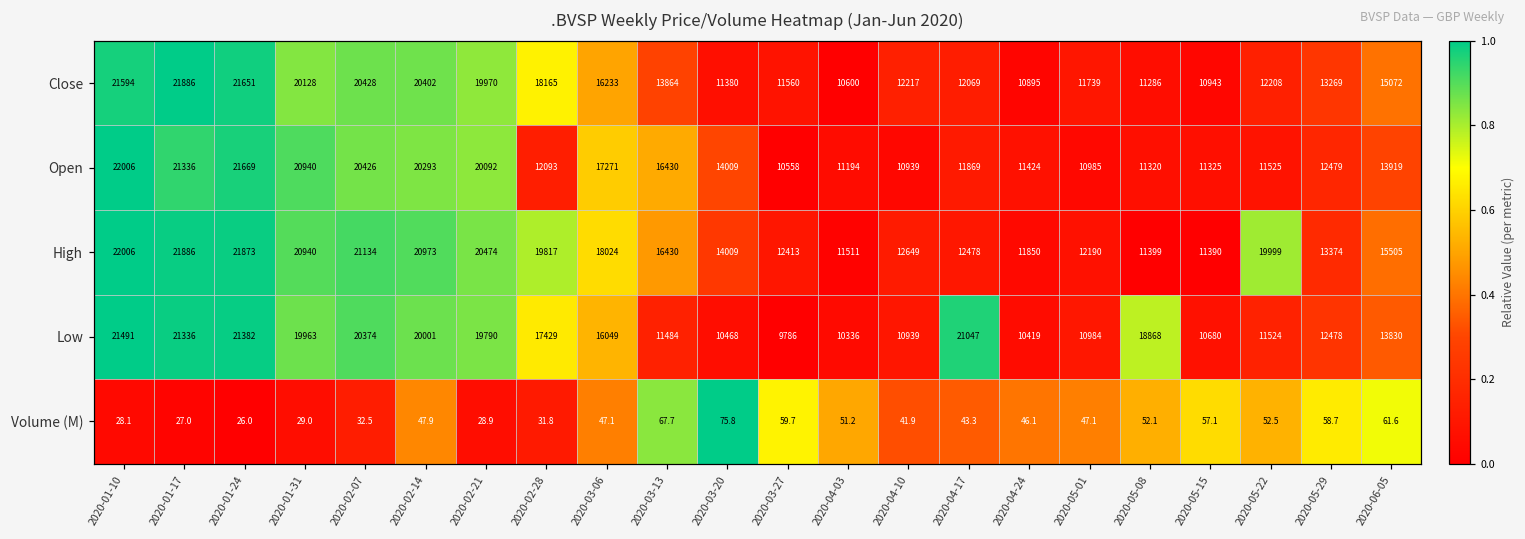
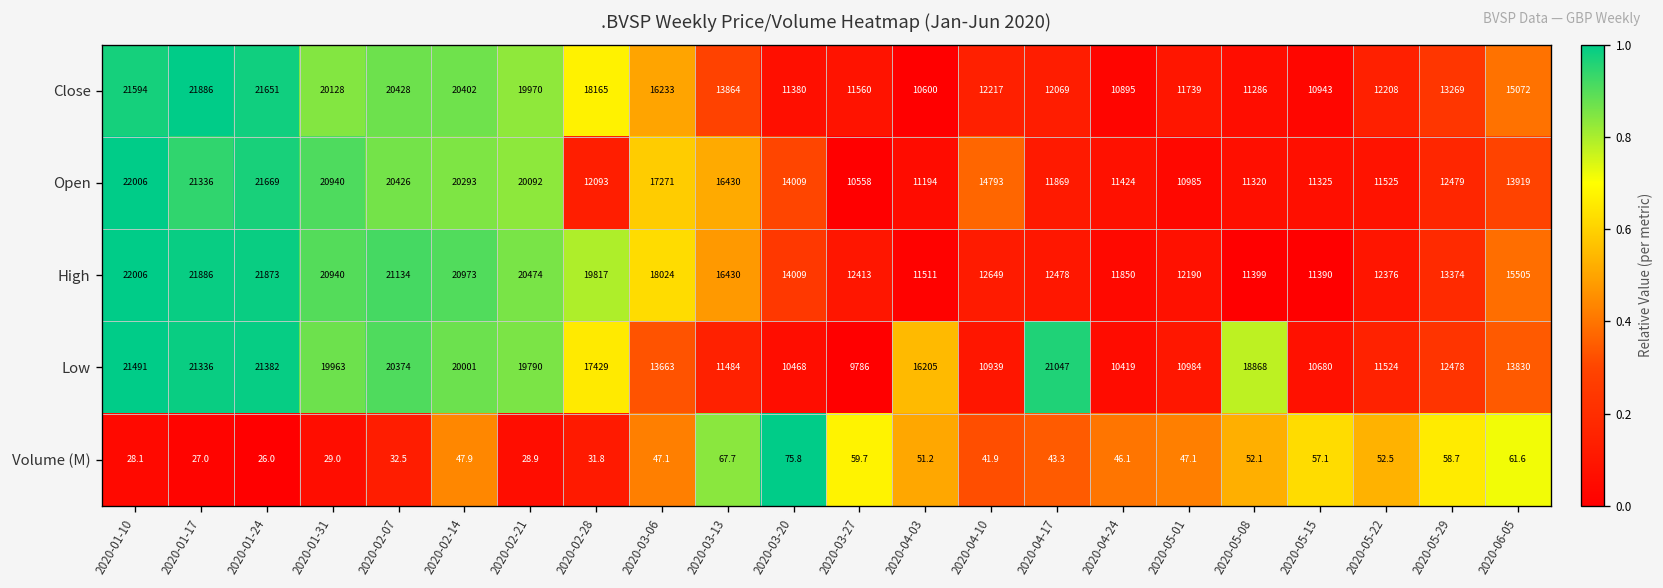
  {
    "Close": {
      "2020-01-10": 21594,
      "2020-01-17": 21886,
      "2020-01-24": 21651,
      "2020-01-31": 20128,
      "2020-02-07": 20428,
      "2020-02-14": 20402,
      "2020-02-21": 19970,
      "2020-02-28": 18165,
      "2020-03-06": 16233,
      "2020-03-13": 13864,
      "2020-03-20": 11380,
      "2020-03-27": 11560,
      "2020-04-03": 10600,
      "2020-04-10": 12217,
      "2020-04-17": 12069,
      "2020-04-24": 10895,
      "2020-05-01": 11739,
      "2020-05-08": 11286,
      "2020-05-15": 10943,
      "2020-05-22": 12208,
      "2020-05-29": 13269,
      "2020-06-05": 15072
    },
    "Open": {
      "2020-01-10": 22006,
      "2020-01-17": 21336,
      "2020-01-24": 21669,
      "2020-01-31": 20940,
      "2020-02-07": 20426,
      "2020-02-14": 20293,
      "2020-02-21": 20092,
      "2020-02-28": 12093,
      "2020-03-06": 17271,
      "2020-03-13": 16430,
      "2020-03-20": 14009,
      "2020-03-27": 10558,
      "2020-04-03": 11194,
-     "2020-04-10": 10939,
+     "2020-04-10": 14793,
      "2020-04-17": 11869,
      "2020-04-24": 11424,
      "2020-05-01": 10985,
      "2020-05-08": 11320,
      "2020-05-15": 11325,
      "2020-05-22": 11525,
      "2020-05-29": 12479,
      "2020-06-05": 13919
    },
    "High": {
      "2020-01-10": 22006,
      "2020-01-17": 21886,
      "2020-01-24": 21873,
      "2020-01-31": 20940,
      "2020-02-07": 21134,
      "2020-02-14": 20973,
      "2020-02-21": 20474,
      "2020-02-28": 19817,
      "2020-03-06": 18024,
      "2020-03-13": 16430,
      "2020-03-20": 14009,
      "2020-03-27": 12413,
      "2020-04-03": 11511,
      "2020-04-10": 12649,
      "2020-04-17": 12478,
      "2020-04-24": 11850,
      "2020-05-01": 12190,
      "2020-05-08": 11399,
      "2020-05-15": 11390,
-     "2020-05-22": 19999,
+     "2020-05-22": 12376,
      "2020-05-29": 13374,
      "2020-06-05": 15505
    },
    "Low": {
      "2020-01-10": 21491,
      "2020-01-17": 21336,
      "2020-01-24": 21382,
      "2020-01-31": 19963,
      "2020-02-07": 20374,
      "2020-02-14": 20001,
      "2020-02-21": 19790,
      "2020-02-28": 17429,
-     "2020-03-06": 16049,
+     "2020-03-06": 13663,
      "2020-03-13": 11484,
      "2020-03-20": 10468,
      "2020-03-27": 9786,
-     "2020-04-03": 10336,
+     "2020-04-03": 16205,
      "2020-04-10": 10939,
      "2020-04-17": 21047,
      "2020-04-24": 10419,
      "2020-05-01": 10984,
      "2020-05-08": 18868,
      "2020-05-15": 10680,
      "2020-05-22": 11524,
      "2020-05-29": 12478,
      "2020-06-05": 13830
    },
    "Volume (M)": {
      "2020-01-10": 28.1,
      "2020-01-17": 27.0,
      "2020-01-24": 26.0,
      "2020-01-31": 29.0,
      "2020-02-07": 32.5,
      "2020-02-14": 47.9,
      "2020-02-21": 28.9,
      "2020-02-28": 31.8,
      "2020-03-06": 47.1,
      "2020-03-13": 67.7,
      "2020-03-20": 75.8,
      "2020-03-27": 59.7,
      "2020-04-03": 51.2,
      "2020-04-10": 41.9,
      "2020-04-17": 43.3,
      "2020-04-24": 46.1,
      "2020-05-01": 47.1,
      "2020-05-08": 52.1,
      "2020-05-15": 57.1,
      "2020-05-22": 52.5,
      "2020-05-29": 58.7,
      "2020-06-05": 61.6
    }
  }
